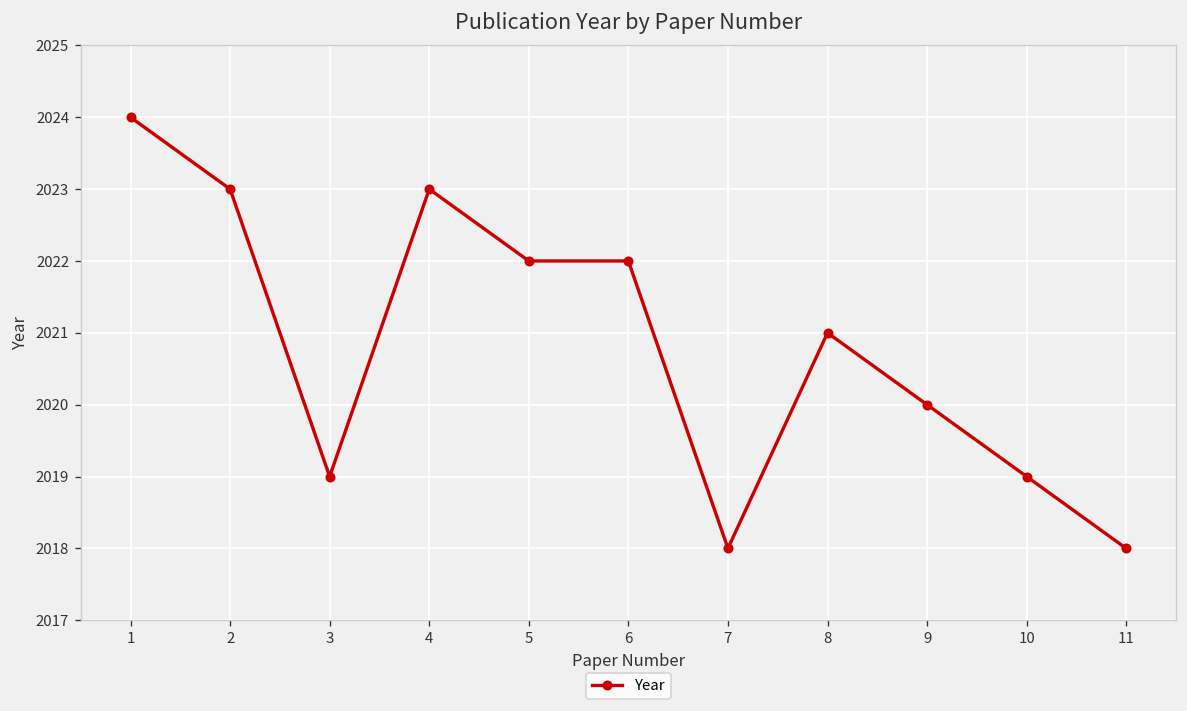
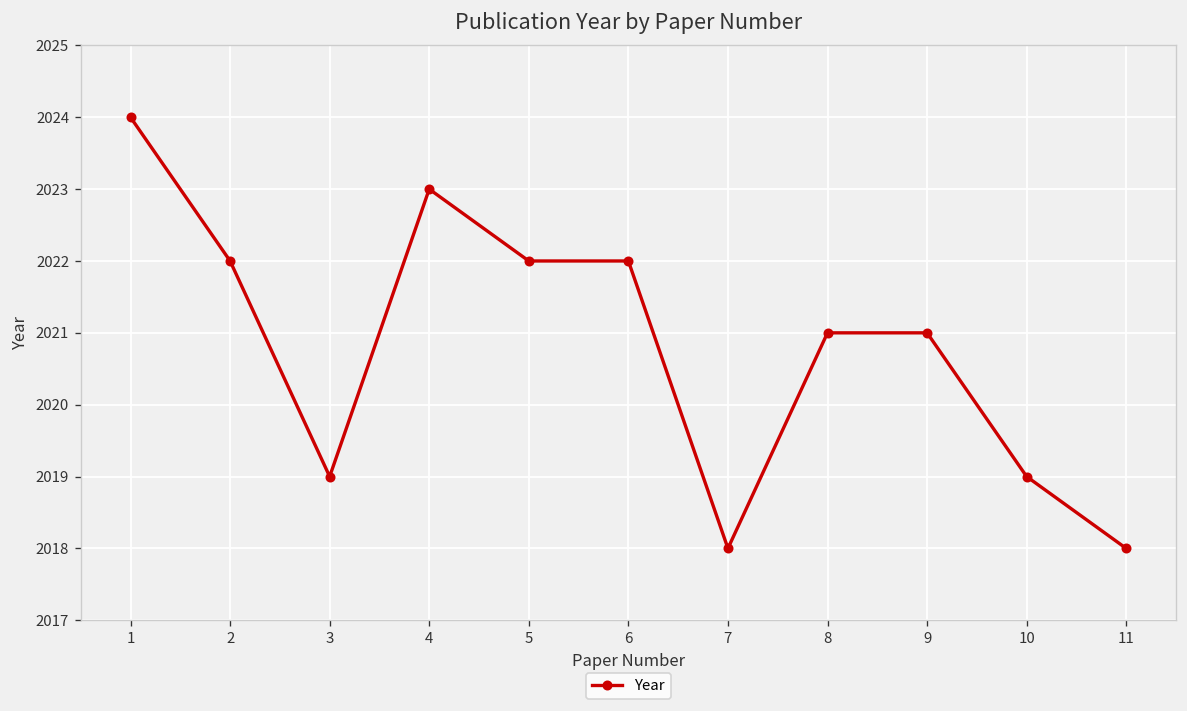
  {
    "1": 2024,
-   "2": 2023,
+   "2": 2022,
    "3": 2019,
    "4": 2023,
    "5": 2022,
    "6": 2022,
    "7": 2018,
    "8": 2021,
-   "9": 2020,
+   "9": 2021,
    "10": 2019,
    "11": 2018
  }
